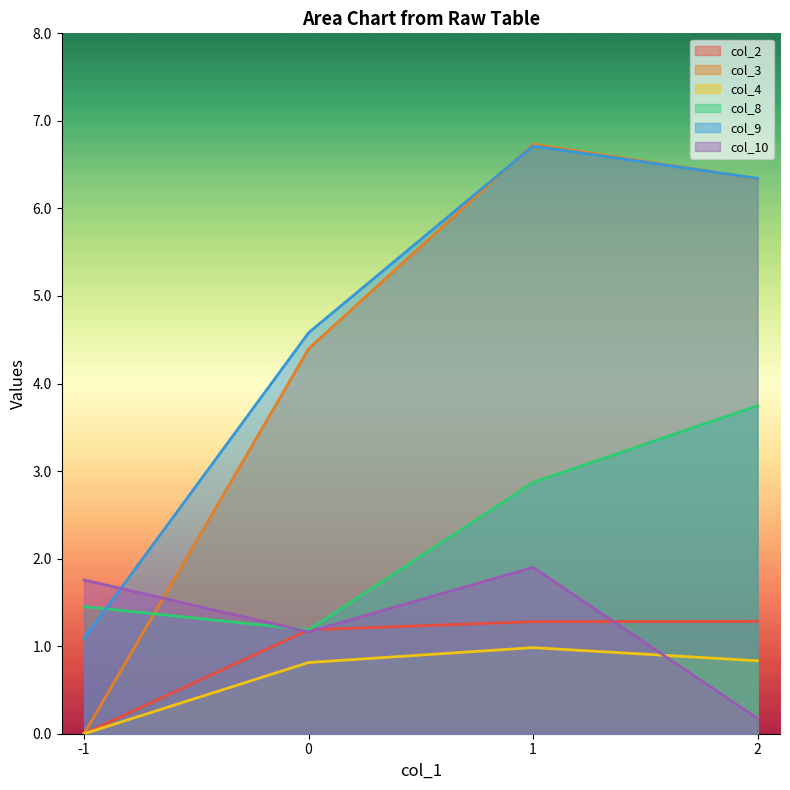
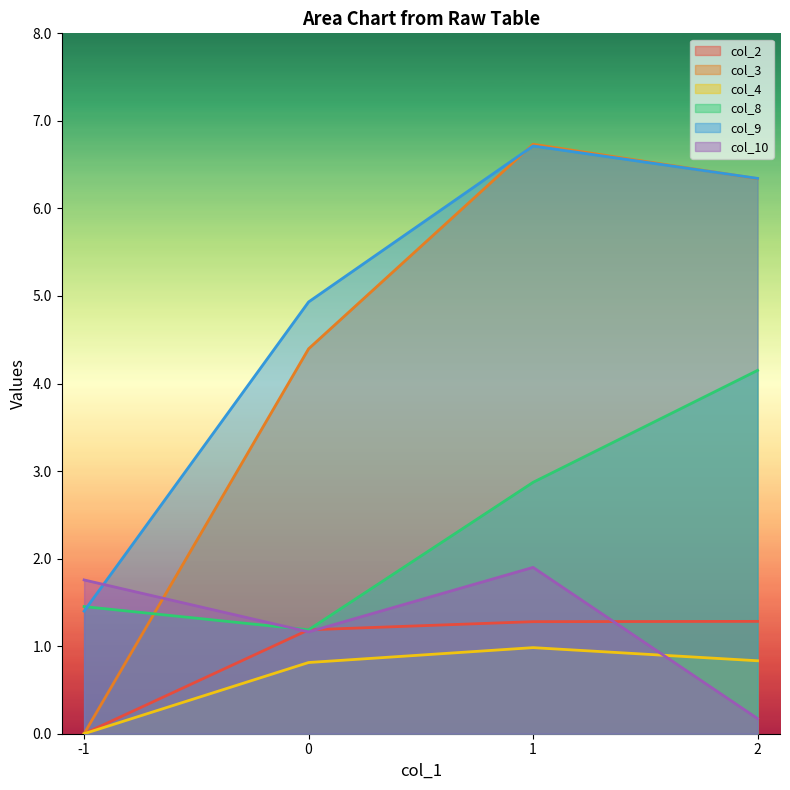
  {
    "col_8": {
      "-1": 1.5,
      "1": 2.9,
-     "2": 3.7
+     "2": 4.2
    },
    "col_9": {
-     "-1": 1.1,
-     "0": 4.6
+     "-1": 1.4,
+     "0": 4.9
    },
    "col_10": {
      "-1": 1.8,
      "1": 1.9,
      "2": 0.2
    }
  }
